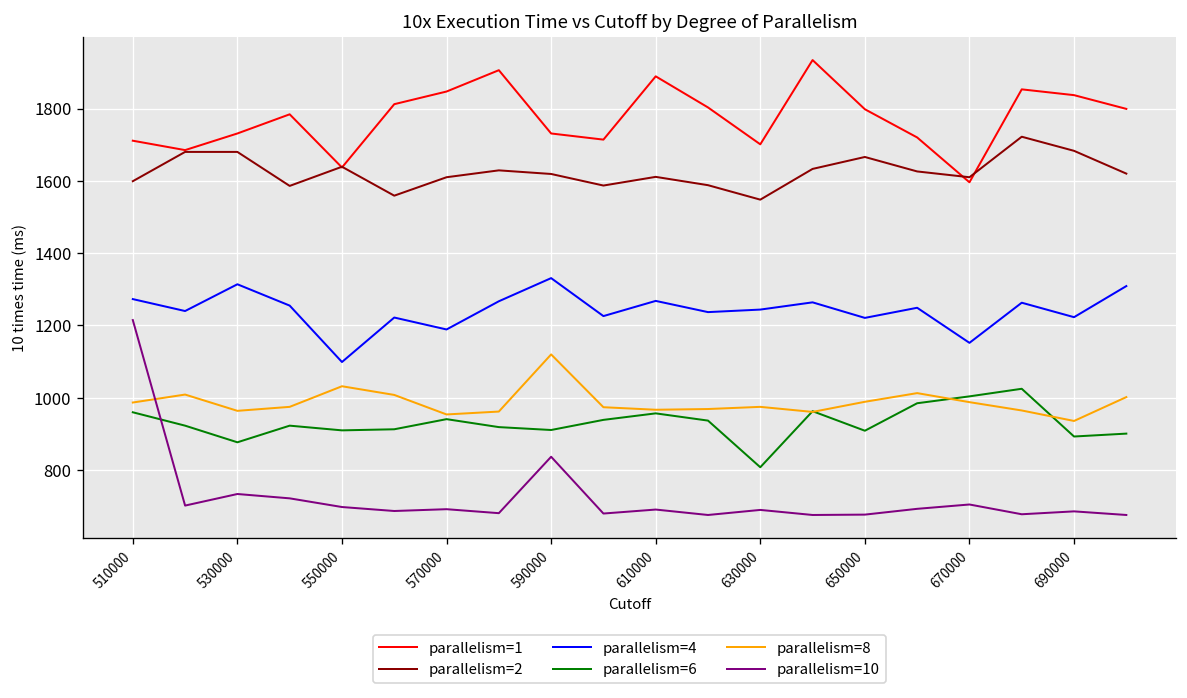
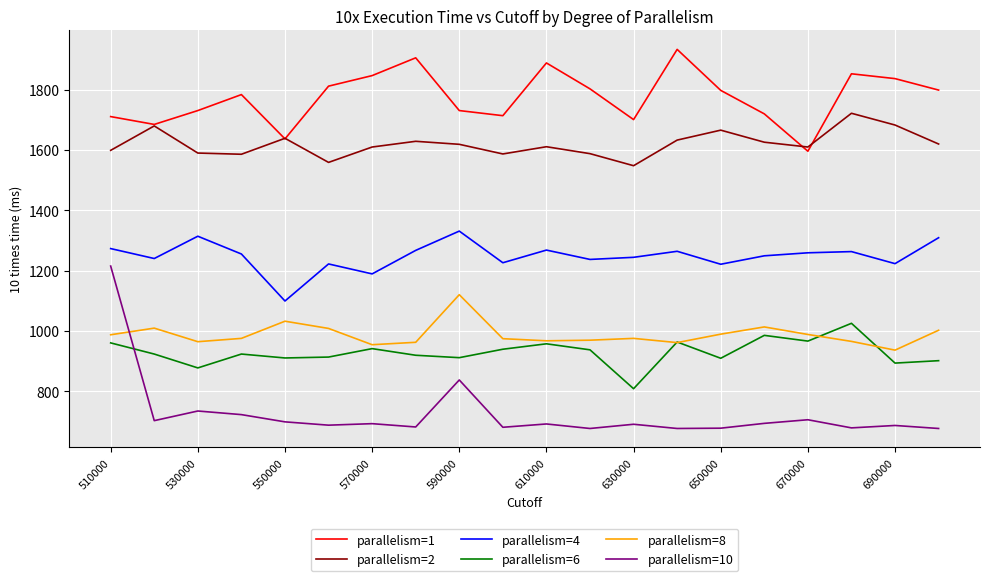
  {
    "parallelism=1": {
      "510000": 1710,
      "530000": 1730,
      "570000": 1850,
      "590000": 1730,
      "610000": 1890,
      "630000": 1700,
      "650000": 1800,
      "670000": 1600,
      "690000": 1840
    },
    "parallelism=2": {
      "510000": 1600,
-     "530000": 1680,
+     "530000": 1590,
      "570000": 1610,
      "590000": 1620,
      "610000": 1610,
      "630000": 1550,
      "650000": 1670,
      "670000": 1610,
      "690000": 1680
    },
    "parallelism=4": {
      "510000": 1270,
      "530000": 1310,
      "550000": 1100,
      "570000": 1190,
      "590000": 1330,
      "610000": 1270,
      "630000": 1240,
      "650000": 1220,
-     "670000": 1150,
+     "670000": 1260,
      "690000": 1220
    },
    "parallelism=6": {
      "510000": 960,
      "530000": 880,
      "550000": 910,
      "570000": 940,
      "590000": 910,
      "610000": 960,
      "630000": 810,
      "650000": 910,
-     "670000": 1000,
+     "670000": 970,
      "690000": 890
    },
    "parallelism=8": {
      "510000": 990,
      "530000": 960,
      "550000": 1030,
      "570000": 950,
      "590000": 1120,
      "610000": 970,
      "630000": 980,
      "650000": 990,
      "670000": 990,
      "690000": 940
    },
    "parallelism=10": {
      "510000": 1220,
      "530000": 730,
      "550000": 700,
      "570000": 690,
      "590000": 840,
      "610000": 690,
      "630000": 690,
      "650000": 680,
      "670000": 710,
      "690000": 690
    }
  }
